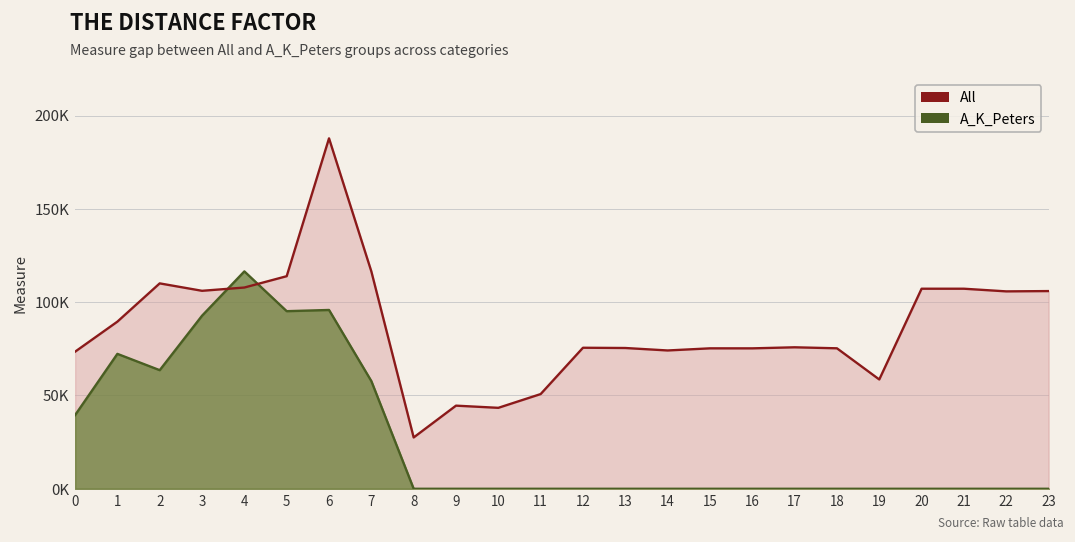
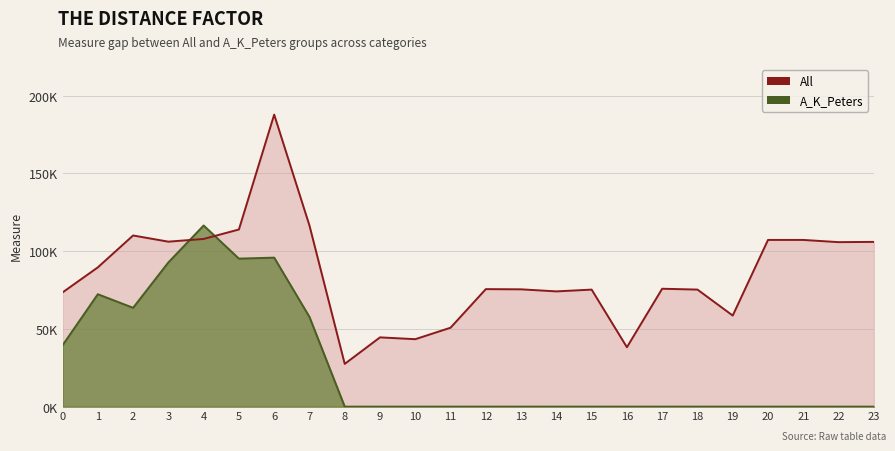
  {
    "All": {
      "0": 73000,
      "1": 90000,
      "2": 110000,
      "3": 106000,
      "4": 108000,
      "5": 114000,
      "6": 188000,
      "7": 116000,
      "8": 27000,
      "9": 45000,
      "10": 43000,
      "11": 51000,
      "12": 76000,
      "13": 75000,
      "14": 74000,
      "15": 75000,
-     "16": 75000,
+     "16": 38000,
      "17": 76000,
      "18": 75000,
      "19": 59000,
      "20": 107000,
      "21": 107000,
      "22": 106000,
      "23": 106000
    },
    "A_K_Peters": {
      "0": 39000,
      "1": 72000,
      "2": 64000,
      "3": 93000,
      "4": 116000,
      "5": 95000,
      "6": 96000,
      "7": 58000,
      "8": 0,
      "9": 0,
      "10": 0,
      "11": 0,
      "12": 0,
      "13": 0,
      "14": 0,
      "15": 0,
      "16": 0,
      "17": 0,
      "18": 0,
      "19": 0,
      "20": 0,
      "21": 0,
      "22": 0,
      "23": 0
    }
  }
